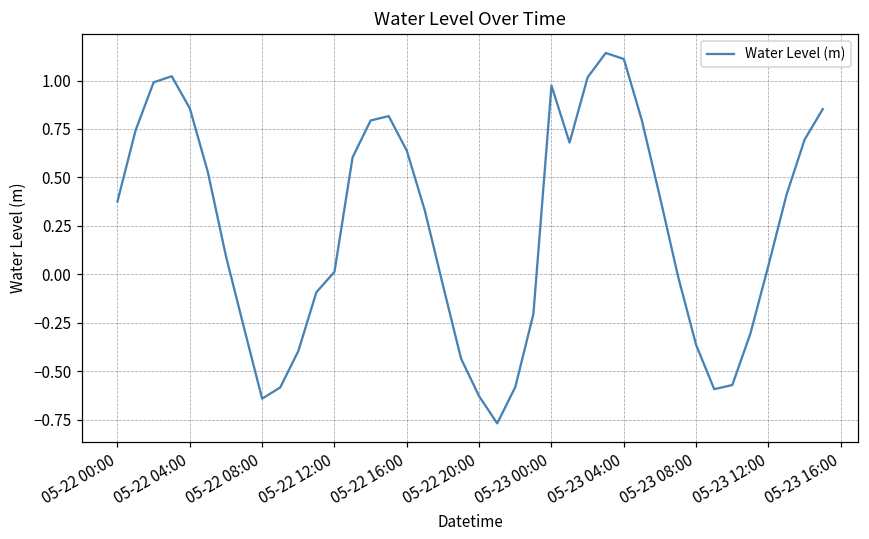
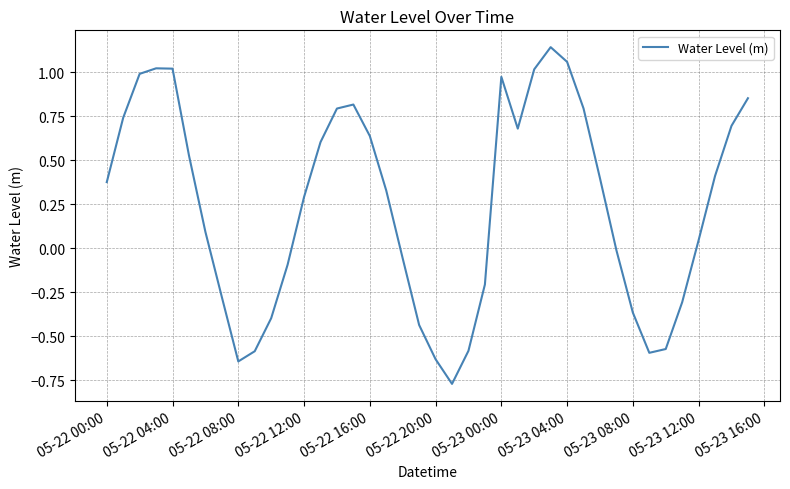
  {
    "05-22 00:00": 0.38,
-   "05-22 04:00": 0.86,
+   "05-22 04:00": 1.02,
    "05-22 08:00": -0.64,
-   "05-22 12:00": 0.01,
+   "05-22 12:00": 0.29,
    "05-22 16:00": 0.64,
    "05-22 20:00": -0.63,
    "05-23 00:00": 0.97,
-   "05-23 04:00": 1.11,
+   "05-23 04:00": 1.06,
    "05-23 08:00": -0.37,
    "05-23 12:00": 0.05
  }
